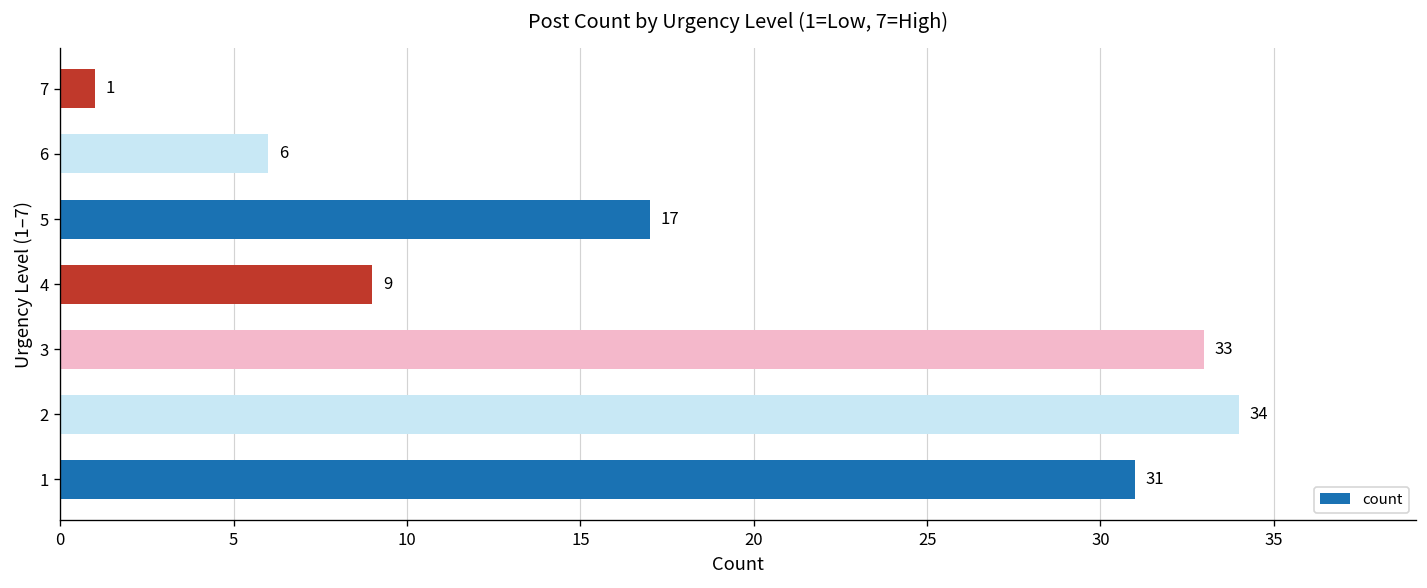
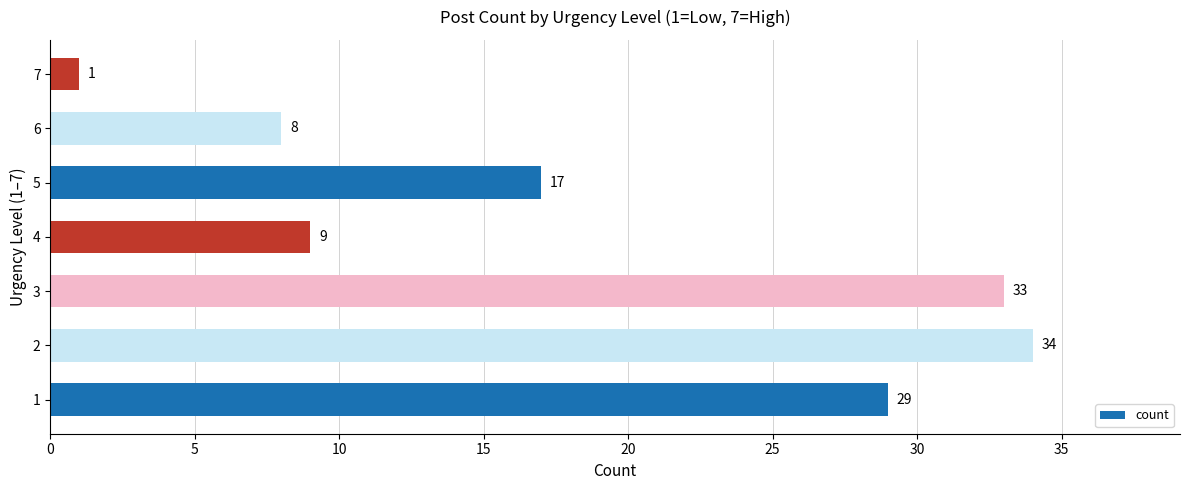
  {
    "7": 1,
-   "6": 6,
+   "6": 8,
    "5": 17,
    "4": 9,
    "3": 33,
    "2": 34,
-   "1": 31
+   "1": 29
  }
